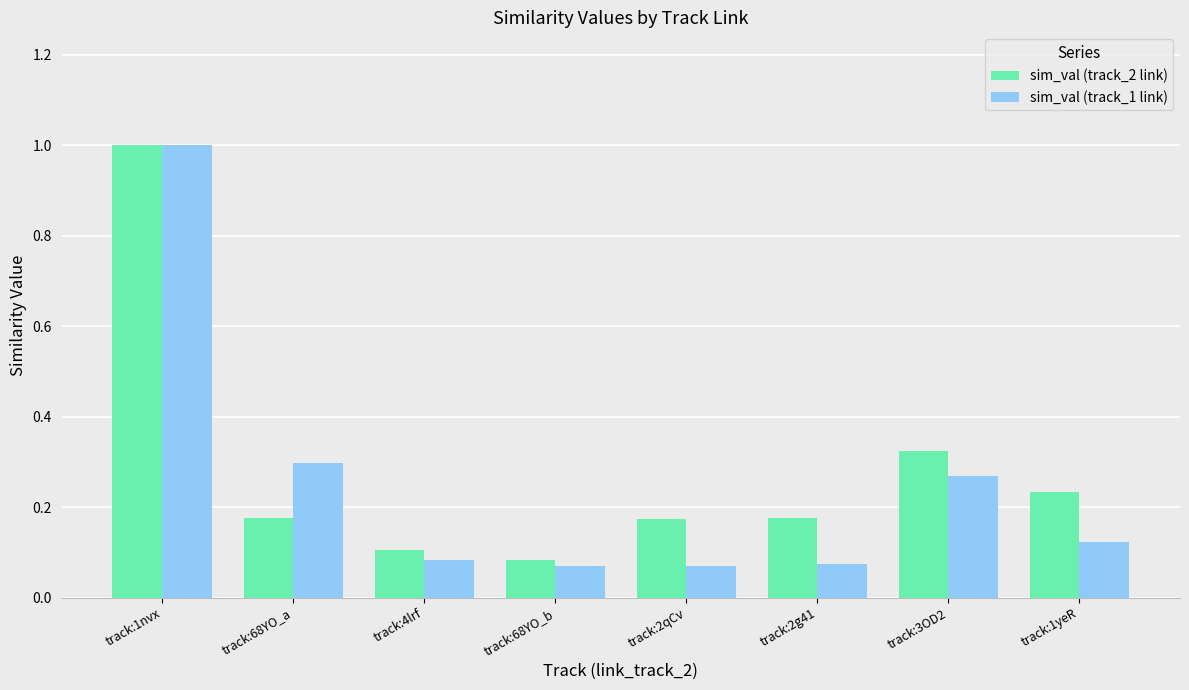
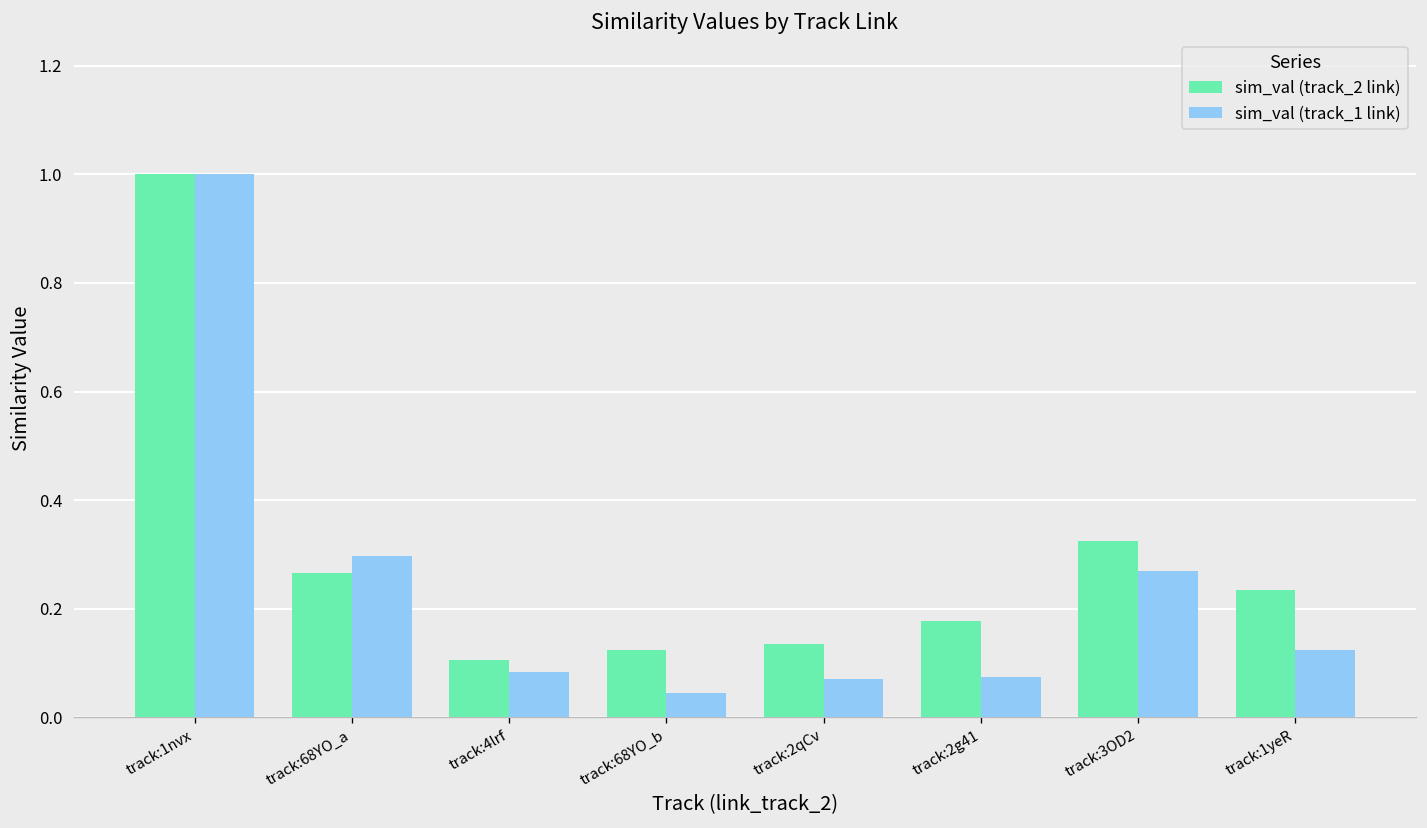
  {
    "sim_val (track_2 link)": {
      "track:1nvx": 1.00,
-     "track:68YO_a": 0.17,
+     "track:68YO_a": 0.27,
      "track:4lrf": 0.11,
-     "track:68YO_b": 0.08,
-     "track:2qCv": 0.17,
+     "track:68YO_b": 0.12,
+     "track:2qCv": 0.13,
      "track:2g41": 0.18,
      "track:3OD2": 0.32,
      "track:1yeR": 0.23
    },
    "sim_val (track_1 link)": {
      "track:1nvx": 1.00,
      "track:68YO_a": 0.30,
      "track:4lrf": 0.08,
-     "track:68YO_b": 0.07,
+     "track:68YO_b": 0.04,
      "track:2qCv": 0.07,
      "track:2g41": 0.07,
      "track:3OD2": 0.27,
      "track:1yeR": 0.12
    }
  }
